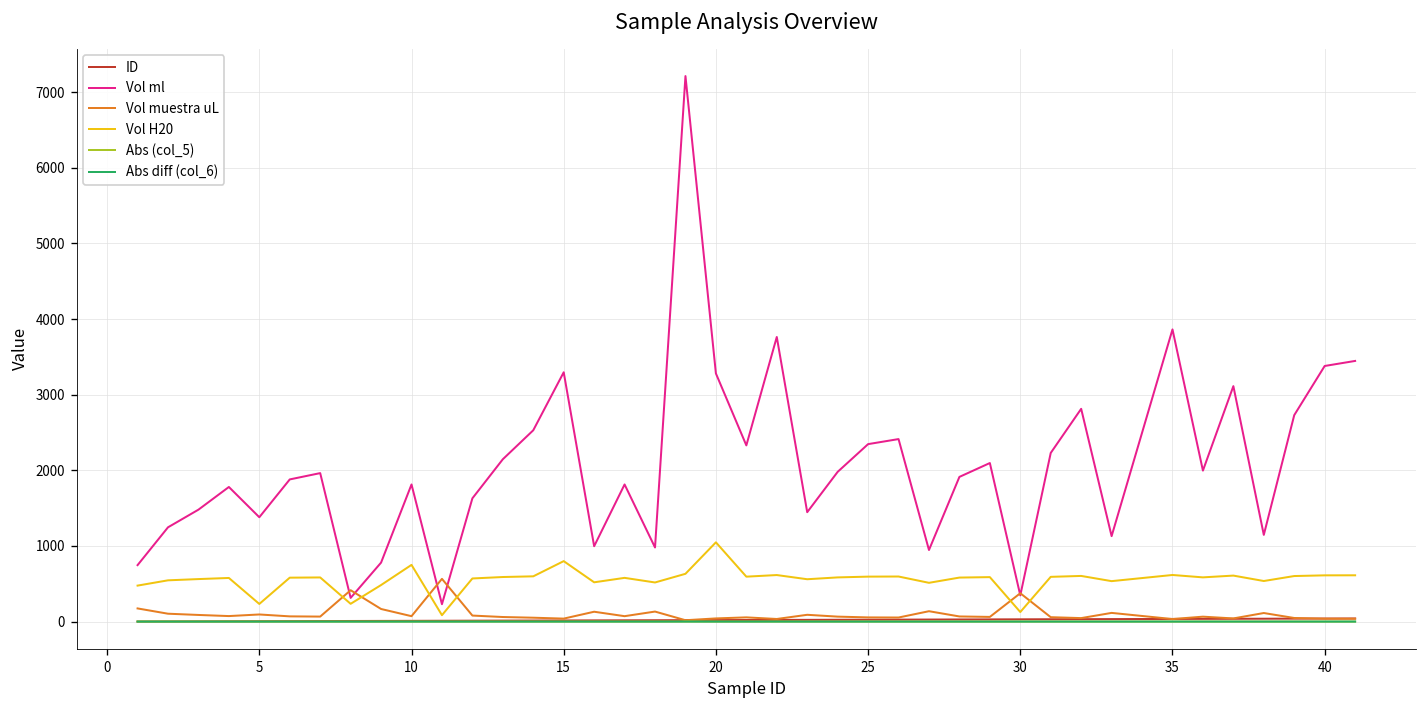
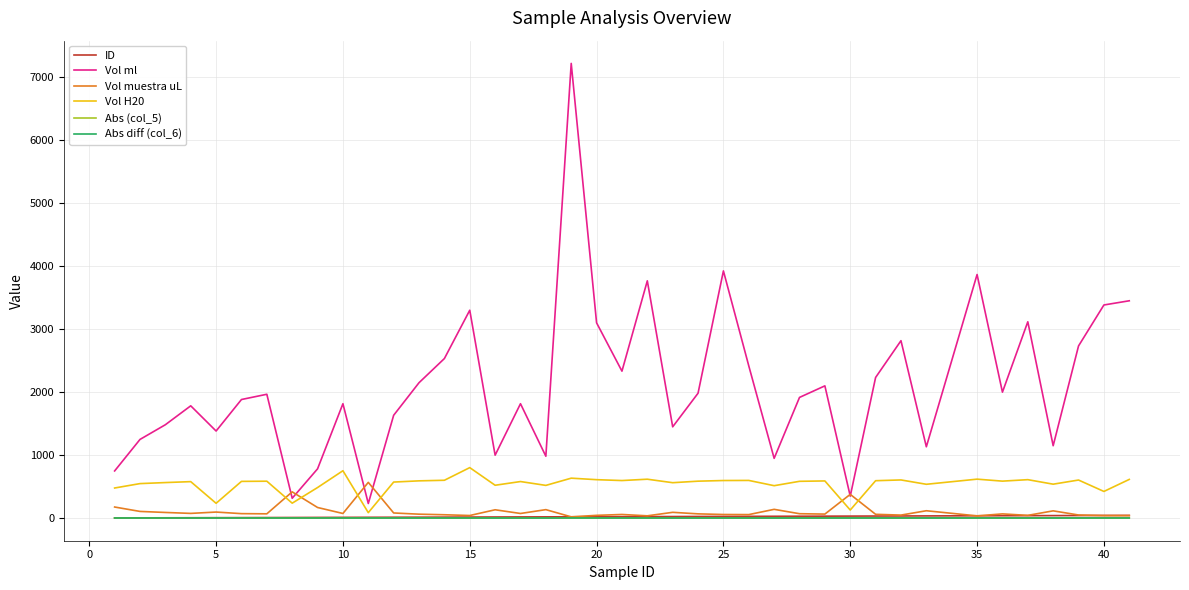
  {
    "Vol ml": {
      "5": 1400,
      "10": 1800,
      "15": 3300,
-     "20": 3300,
-     "25": 2300,
+     "20": 3100,
+     "25": 3900,
      "35": 3900,
      "40": 3400
    },
    "Vol muestra uL": {
      "5": 100,
      "10": 100
    },
    "Vol H20": {
      "5": 200,
      "10": 700,
      "15": 800,
-     "20": 1000,
+     "20": 600,
      "25": 600,
      "30": 100,
      "35": 600,
-     "40": 600
+     "40": 400
    }
  }
